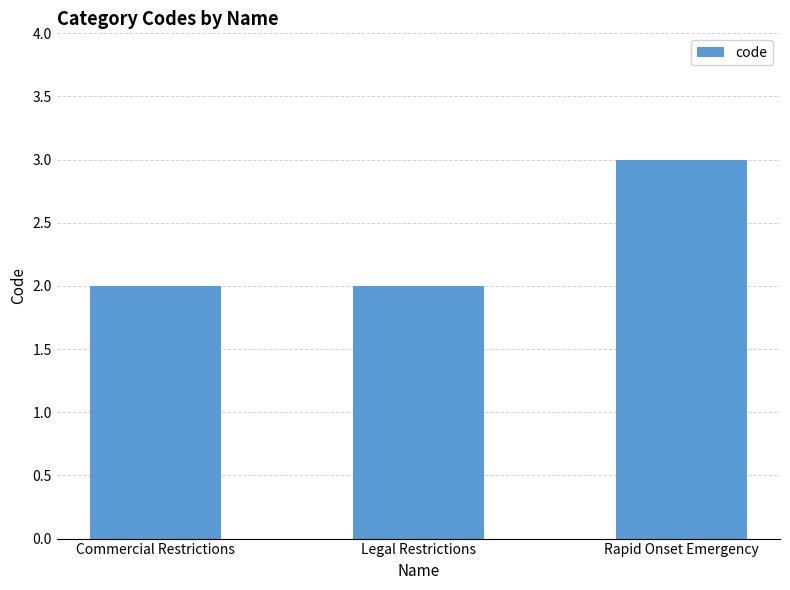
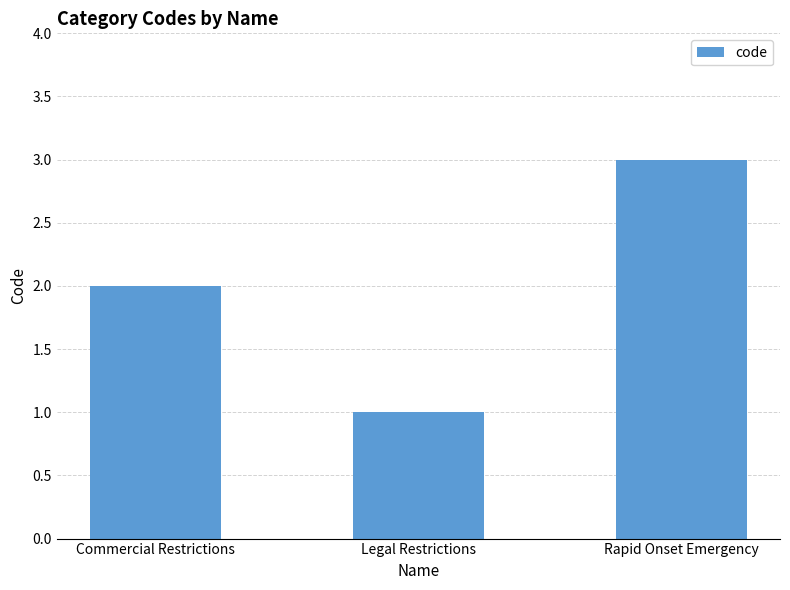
  {
    "Commercial Restrictions": 2,
-   "Legal Restrictions": 2,
+   "Legal Restrictions": 1,
    "Rapid Onset Emergency": 3
  }
